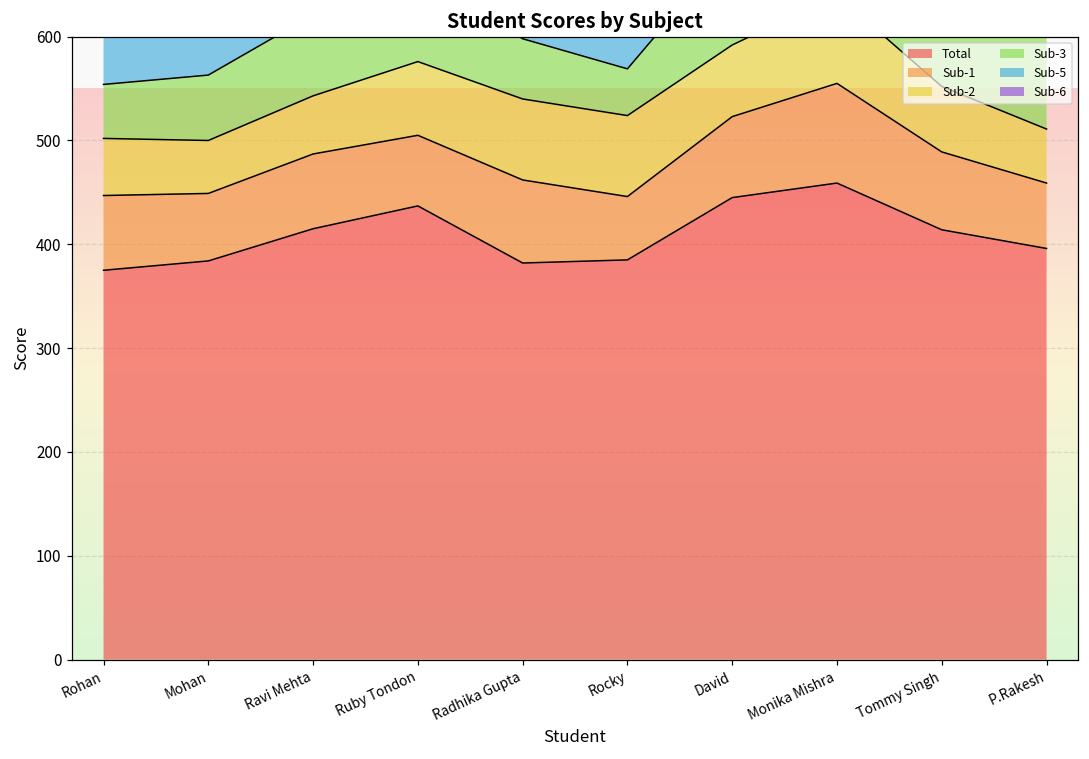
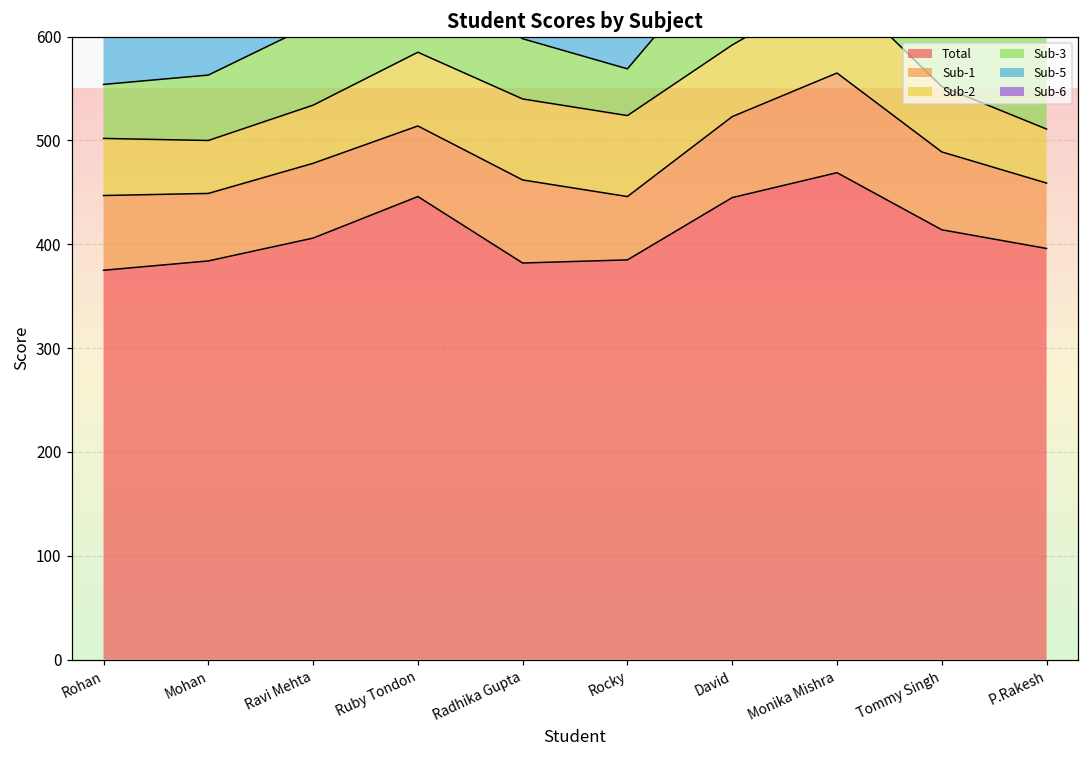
  {
    "Total": {
      "Rohan": 380,
      "Mohan": 380,
-     "Ravi Mehta": 420,
-     "Ruby Tondon": 440,
+     "Ravi Mehta": 410,
+     "Ruby Tondon": 450,
      "Radhika Gupta": 380,
      "Rocky": 390,
      "David": 450,
-     "Monika Mishra": 460,
+     "Monika Mishra": 470,
      "Tommy Singh": 410,
      "P.Rakesh": 400
    },
    "Sub-3": {
      "Rohan": 50,
      "Mohan": 60,
      "Radhika Gupta": 60,
      "Rocky": 50
    }
  }
